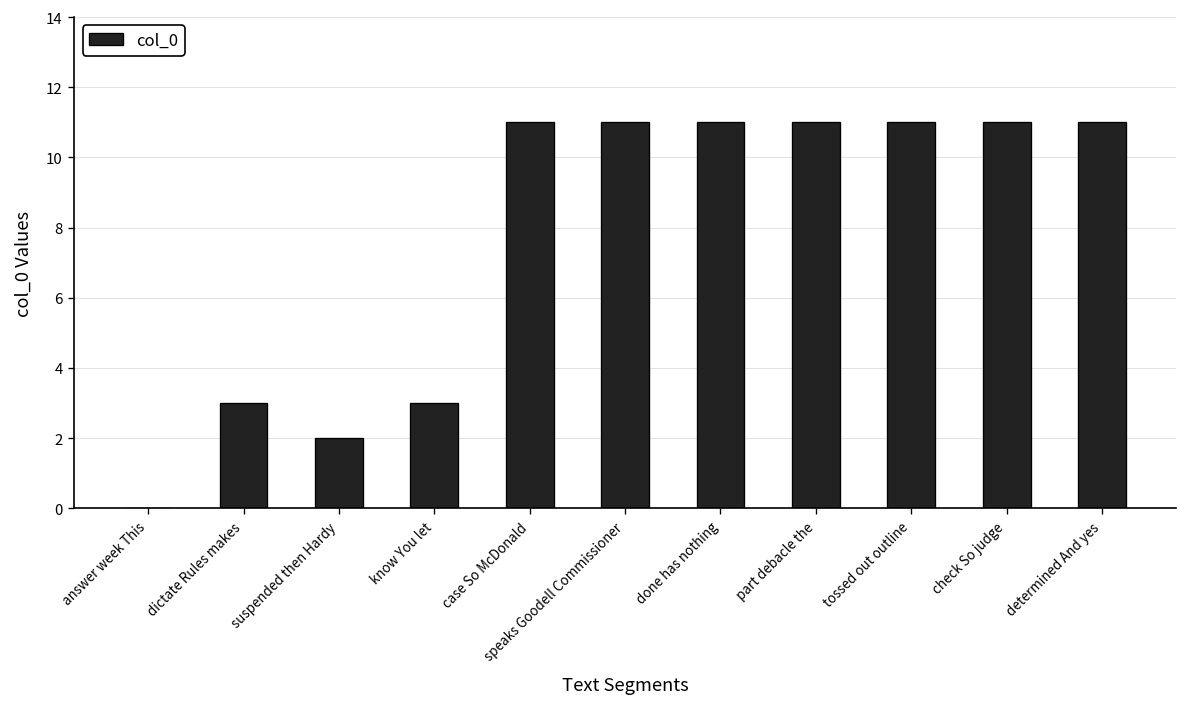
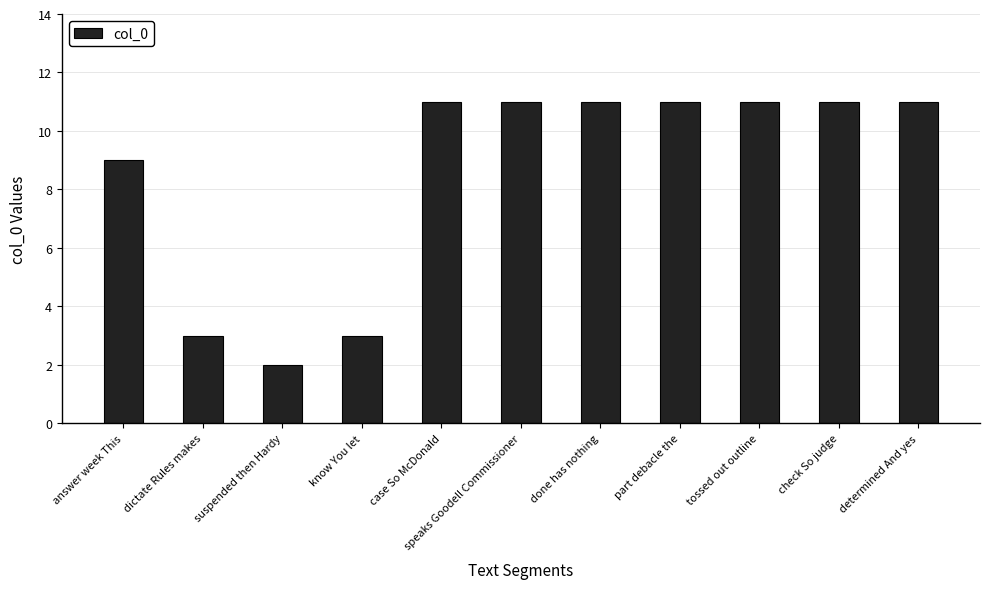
  {
-   "answer week This": 0,
+   "answer week This": 9,
    "dictate Rules makes": 3,
    "suspended then Hardy": 2,
    "know You let": 3,
    "case So McDonald": 11,
    "speaks Goodell Commissioner": 11,
    "done has nothing": 11,
    "part debacle the": 11,
    "tossed out outline": 11,
    "check So judge": 11,
    "determined And yes": 11
  }
